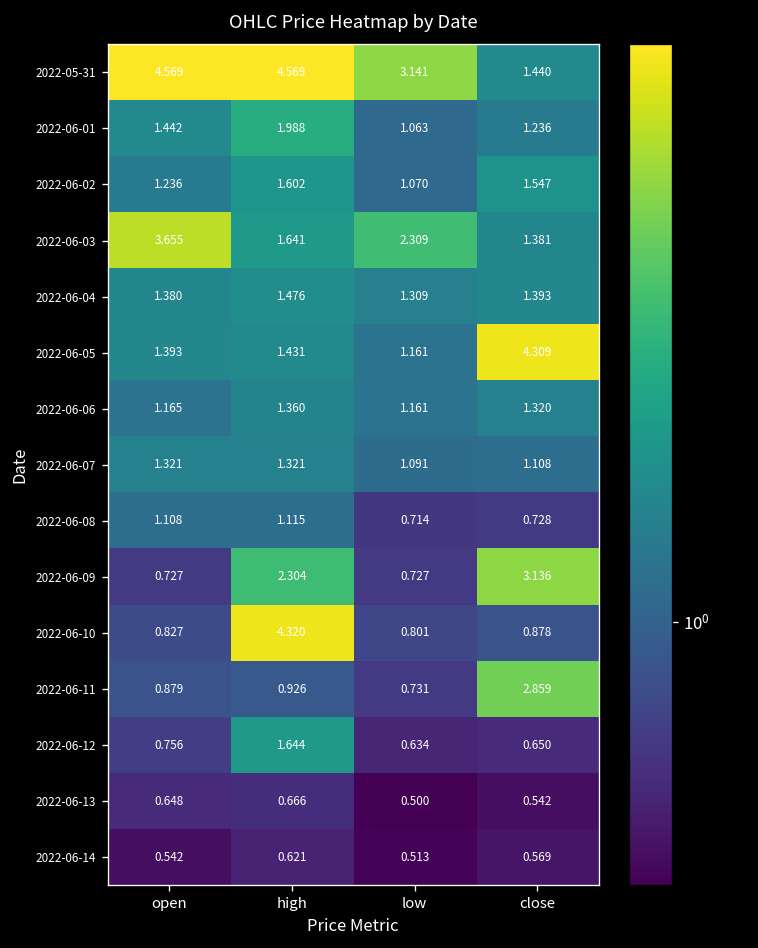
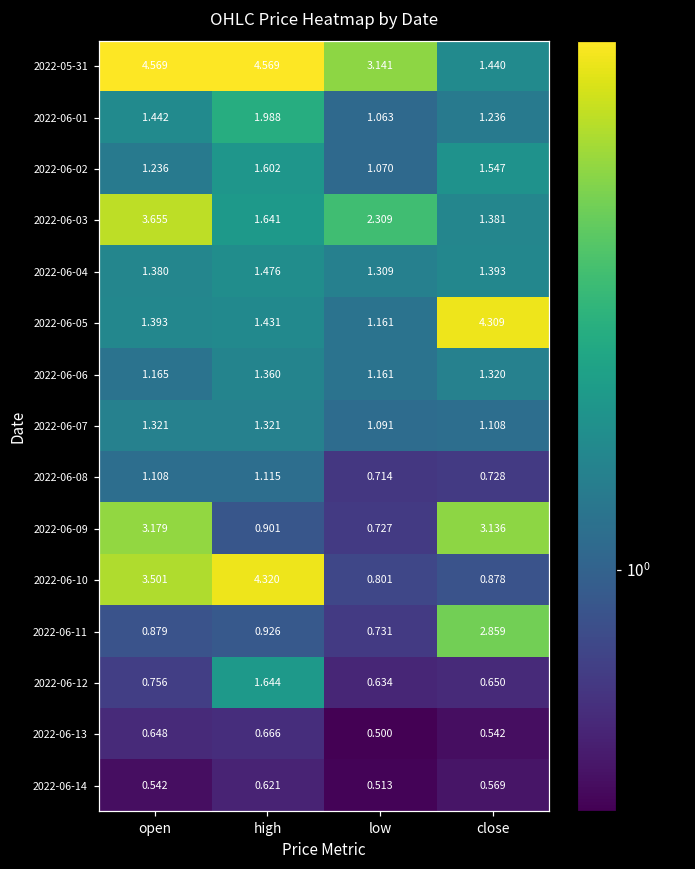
  {
    "2022-05-31": {
      "open": 4.569,
      "high": 4.569,
      "low": 3.141,
      "close": 1.440
    },
    "2022-06-01": {
      "open": 1.442,
      "high": 1.988,
      "low": 1.063,
      "close": 1.236
    },
    "2022-06-02": {
      "open": 1.236,
      "high": 1.602,
      "low": 1.070,
      "close": 1.547
    },
    "2022-06-03": {
      "open": 3.655,
      "high": 1.641,
      "low": 2.309,
      "close": 1.381
    },
    "2022-06-04": {
      "open": 1.380,
      "high": 1.476,
      "low": 1.309,
      "close": 1.393
    },
    "2022-06-05": {
      "open": 1.393,
      "high": 1.431,
      "low": 1.161,
      "close": 4.309
    },
    "2022-06-06": {
      "open": 1.165,
      "high": 1.360,
      "low": 1.161,
      "close": 1.320
    },
    "2022-06-07": {
      "open": 1.321,
      "high": 1.321,
      "low": 1.091,
      "close": 1.108
    },
    "2022-06-08": {
      "open": 1.108,
      "high": 1.115,
      "low": 0.714,
      "close": 0.728
    },
    "2022-06-09": {
-     "open": 0.727,
-     "high": 2.304,
+     "open": 3.179,
+     "high": 0.901,
      "low": 0.727,
      "close": 3.136
    },
    "2022-06-10": {
-     "open": 0.827,
+     "open": 3.501,
      "high": 4.320,
      "low": 0.801,
      "close": 0.878
    },
    "2022-06-11": {
      "open": 0.879,
      "high": 0.926,
      "low": 0.731,
      "close": 2.859
    },
    "2022-06-12": {
      "open": 0.756,
      "high": 1.644,
      "low": 0.634,
      "close": 0.650
    },
    "2022-06-13": {
      "open": 0.648,
      "high": 0.666,
      "low": 0.500,
      "close": 0.542
    },
    "2022-06-14": {
      "open": 0.542,
      "high": 0.621,
      "low": 0.513,
      "close": 0.569
    }
  }
